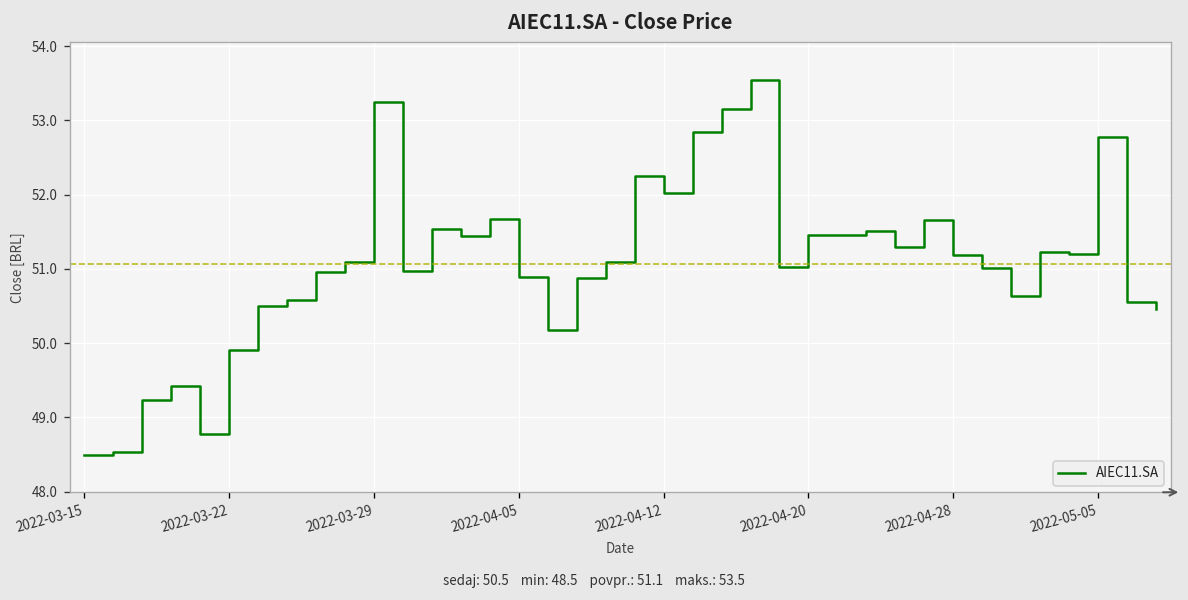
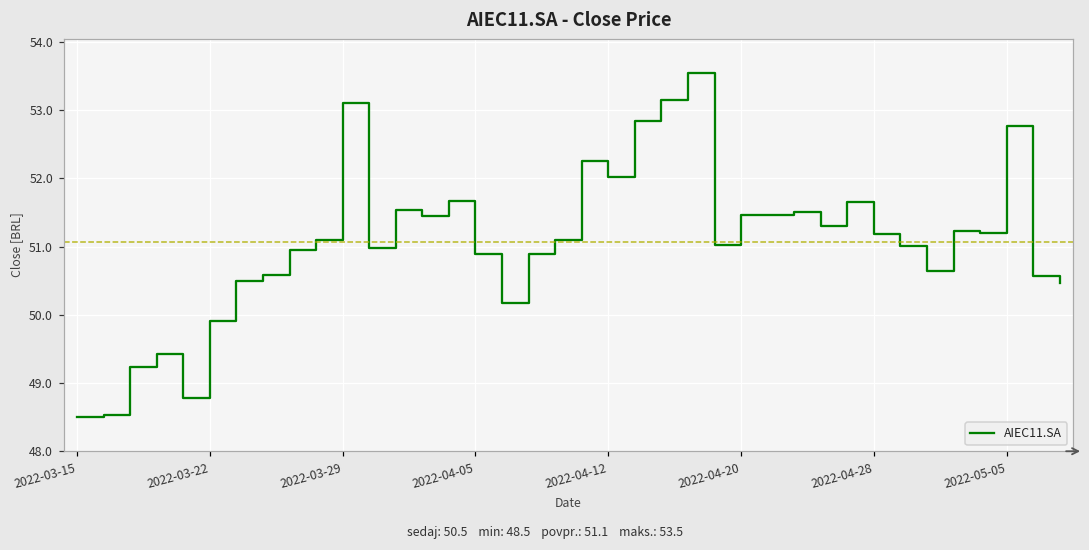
  {
    "2022-03-15": 48.5,
    "2022-03-22": 49.9,
-   "2022-03-29": 53.2,
+   "2022-03-29": 53.1,
    "2022-04-05": 50.9,
    "2022-04-12": 52.0,
    "2022-04-20": 51.5,
    "2022-04-28": 51.2,
    "2022-05-05": 52.8
  }
